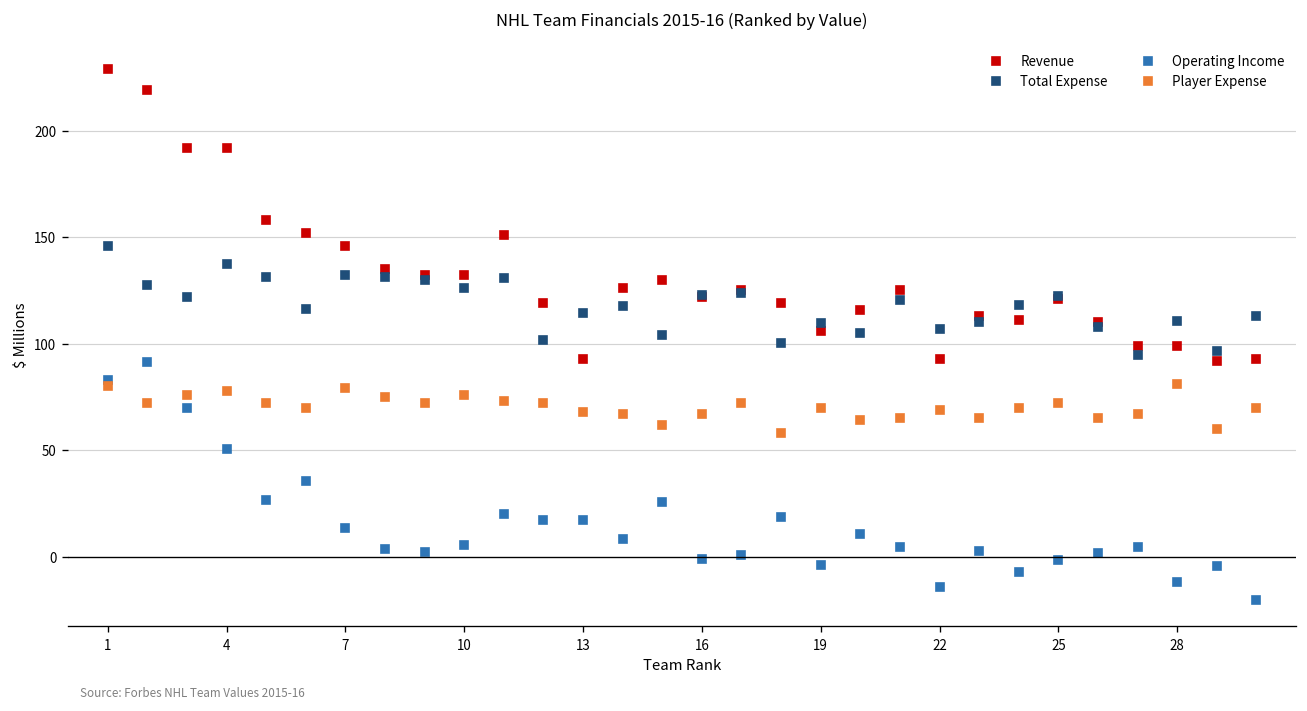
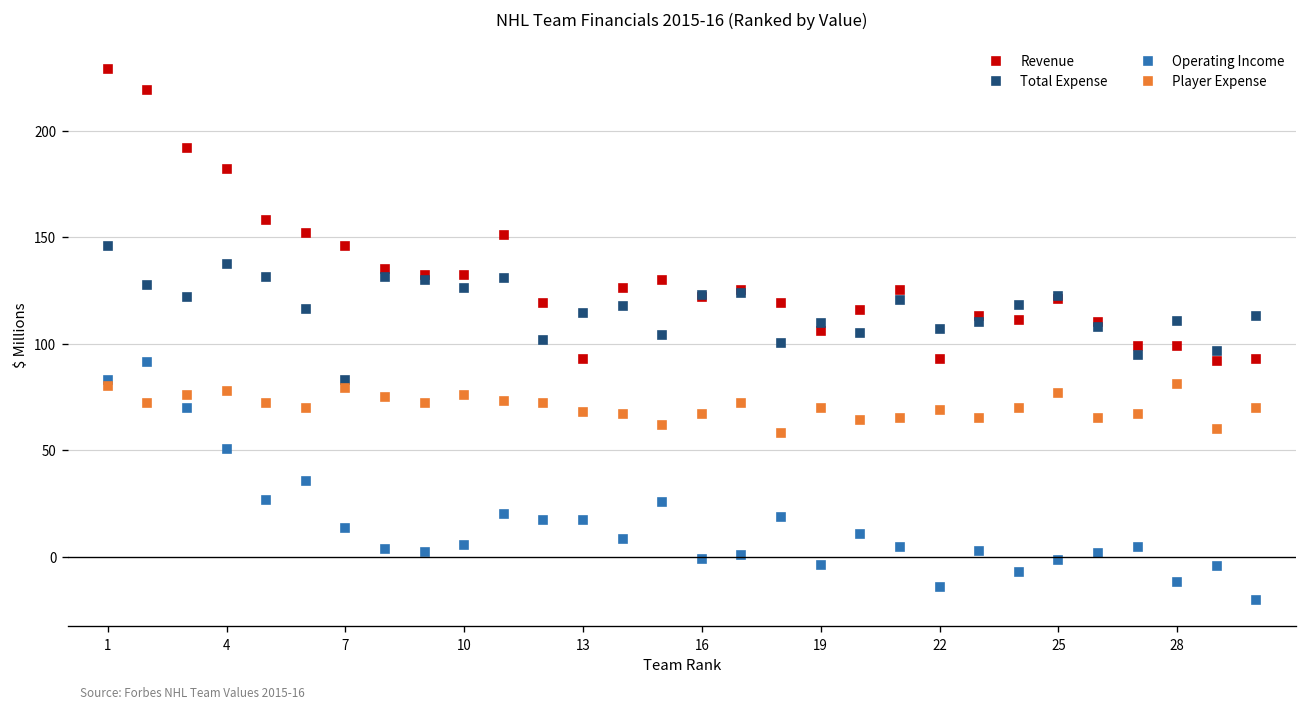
  {
    "Revenue": {
      "1": 229,
-     "4": 192,
+     "4": 182,
      "7": 146,
      "10": 132,
      "13": 93,
      "19": 106,
      "22": 93,
      "28": 99
    },
    "Total Expense": {
      "1": 146,
      "4": 137,
-     "7": 132,
+     "7": 83,
      "10": 126,
      "13": 115,
      "19": 110,
      "22": 107,
      "28": 111
    },
    "Operating Income": {
      "1": 83,
      "4": 51,
      "7": 14,
      "10": 6,
      "13": 18,
      "16": -1,
      "19": -4,
      "22": -14,
      "25": -1,
      "28": -12
    },
    "Player Expense": {
      "1": 80,
      "4": 78,
      "7": 79,
      "10": 76,
      "13": 68,
      "16": 67,
      "19": 70,
      "22": 69,
-     "25": 72,
+     "25": 77,
      "28": 81
    }
  }
